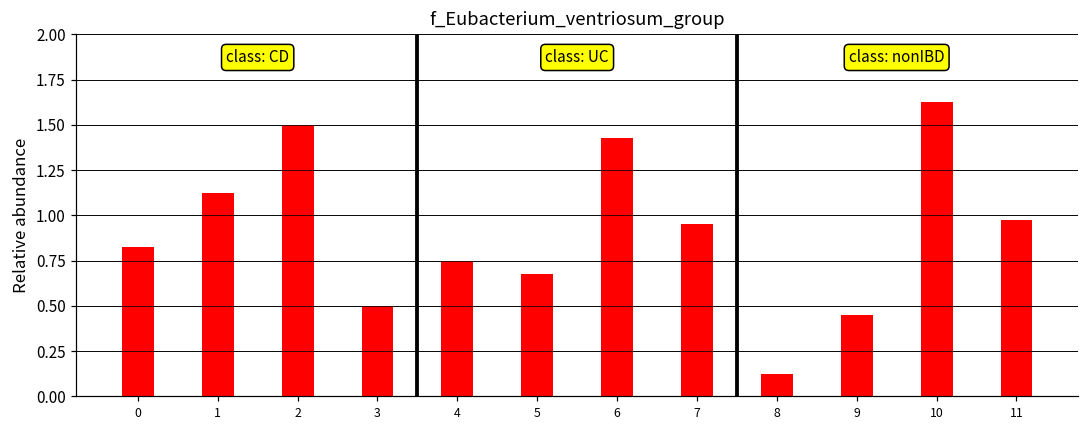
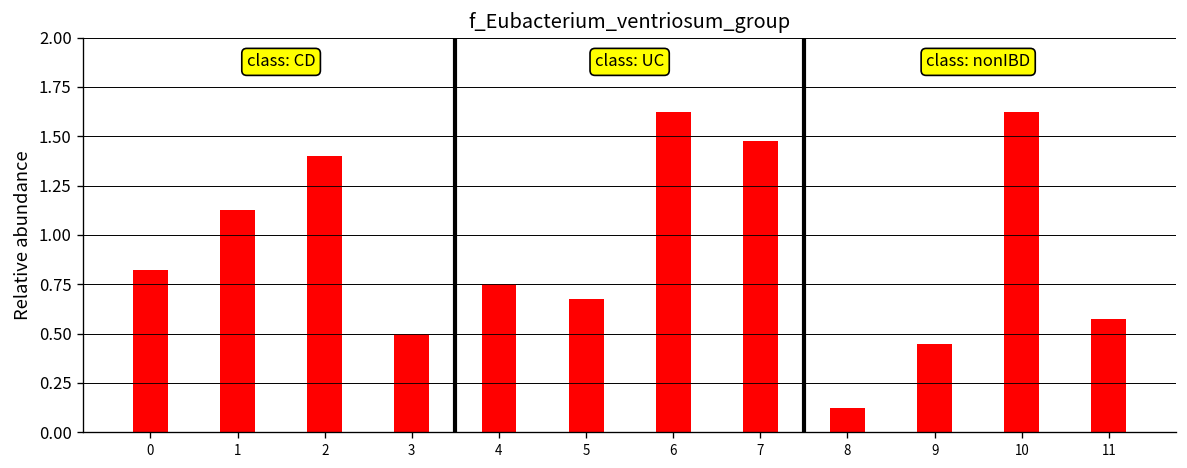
  {
    "0": 0.83,
    "1": 1.13,
-   "2": 1.50,
+   "2": 1.40,
    "3": 0.50,
    "4": 0.75,
    "5": 0.68,
-   "6": 1.43,
-   "7": 0.95,
+   "6": 1.63,
+   "7": 1.48,
    "8": 0.13,
    "9": 0.45,
    "10": 1.63,
-   "11": 0.98
+   "11": 0.58
  }
